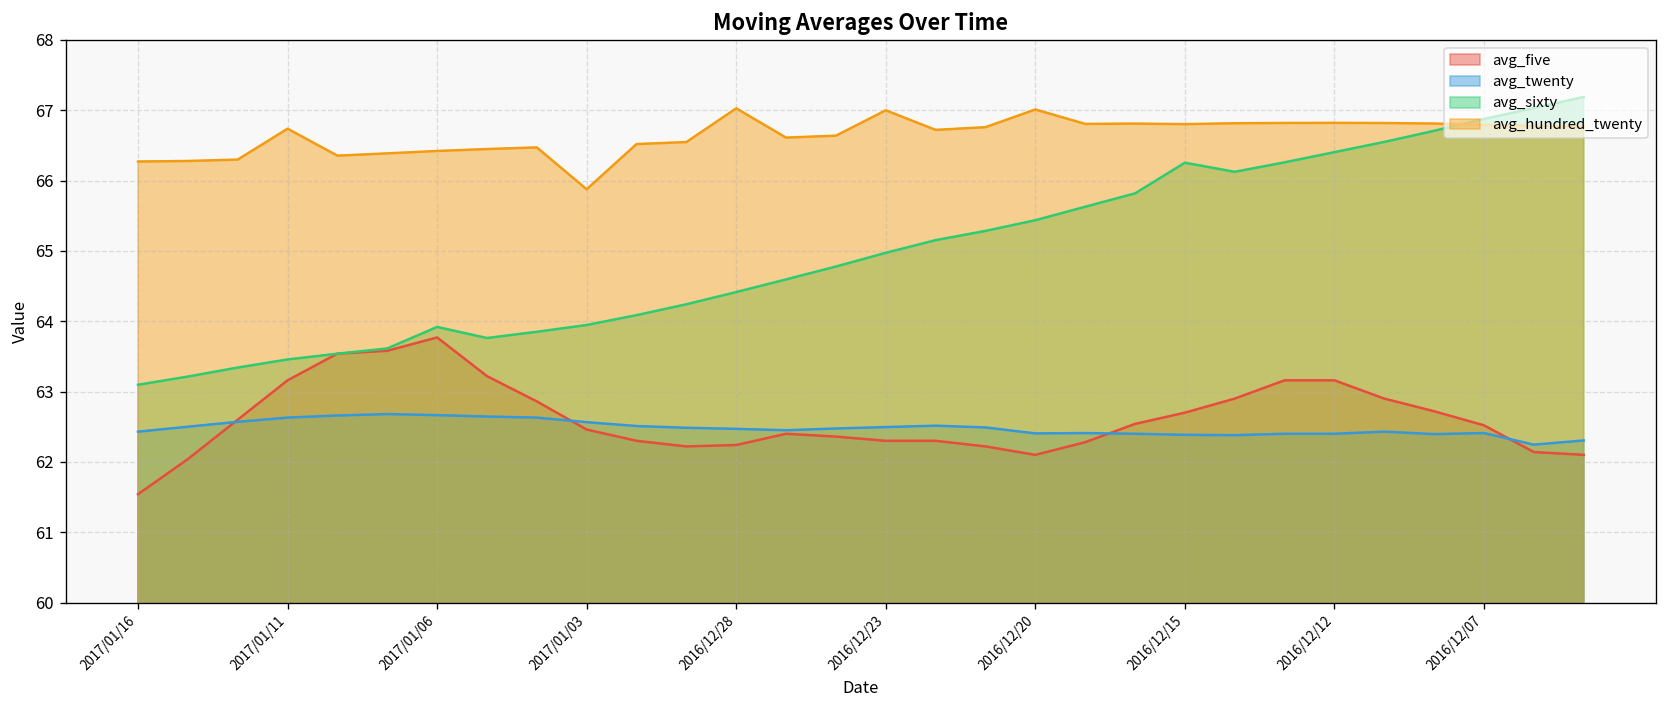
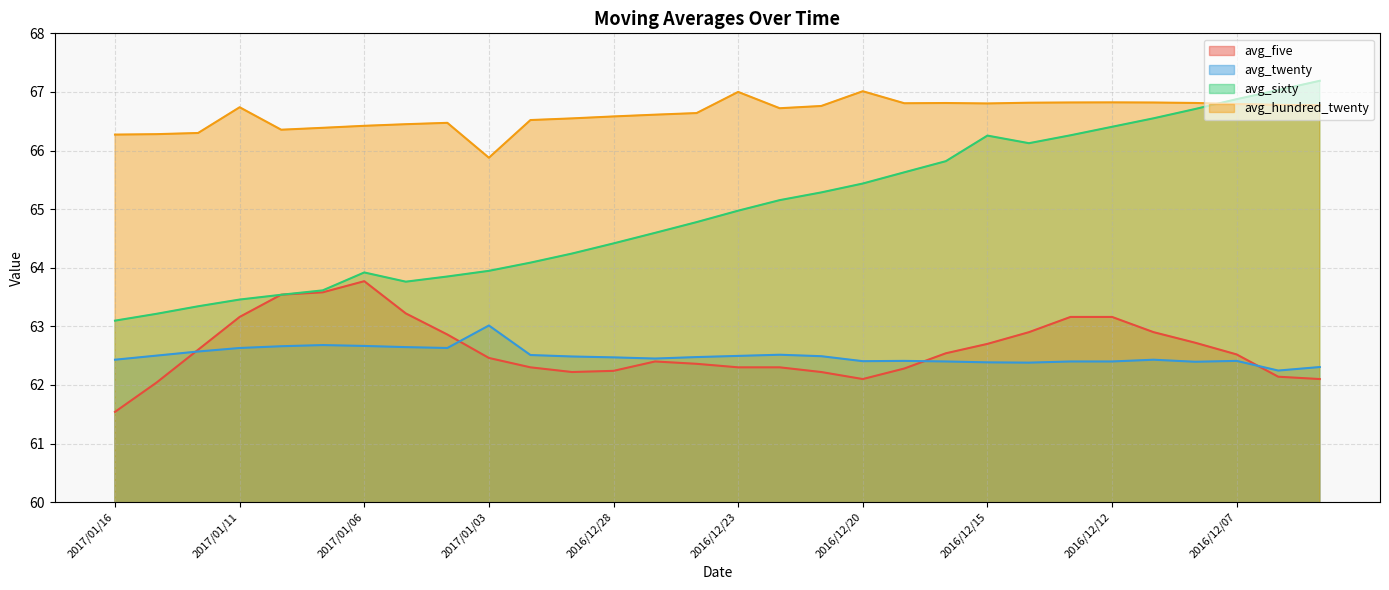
  {
    "avg_five": {
      "2017/01/16": 61.5,
      "2017/01/11": 63.2,
      "2017/01/06": 63.8,
      "2017/01/03": 62.5,
      "2016/12/28": 62.2,
      "2016/12/23": 62.3,
      "2016/12/20": 62.1,
      "2016/12/15": 62.7,
      "2016/12/12": 63.2,
      "2016/12/07": 62.5
    },
    "avg_twenty": {
      "2017/01/16": 62.4,
      "2017/01/11": 62.6,
      "2017/01/06": 62.7,
-     "2017/01/03": 62.6,
+     "2017/01/03": 63.0,
      "2016/12/28": 62.5,
      "2016/12/23": 62.5,
      "2016/12/20": 62.4,
      "2016/12/15": 62.4,
      "2016/12/12": 62.4,
      "2016/12/07": 62.4
    },
    "avg_sixty": {
      "2017/01/16": 63.1,
      "2017/01/11": 63.5,
      "2017/01/06": 63.9,
      "2017/01/03": 63.9,
      "2016/12/28": 64.4,
      "2016/12/23": 65.0,
      "2016/12/20": 65.4,
      "2016/12/15": 66.3,
      "2016/12/12": 66.4
    },
    "avg_hundred_twenty": {
      "2017/01/16": 66.3,
      "2017/01/11": 66.7,
      "2017/01/06": 66.4,
      "2017/01/03": 65.9,
-     "2016/12/28": 67.0,
+     "2016/12/28": 66.6,
      "2016/12/23": 67.0,
      "2016/12/20": 67.0,
      "2016/12/15": 66.8,
      "2016/12/12": 66.8
    }
  }
